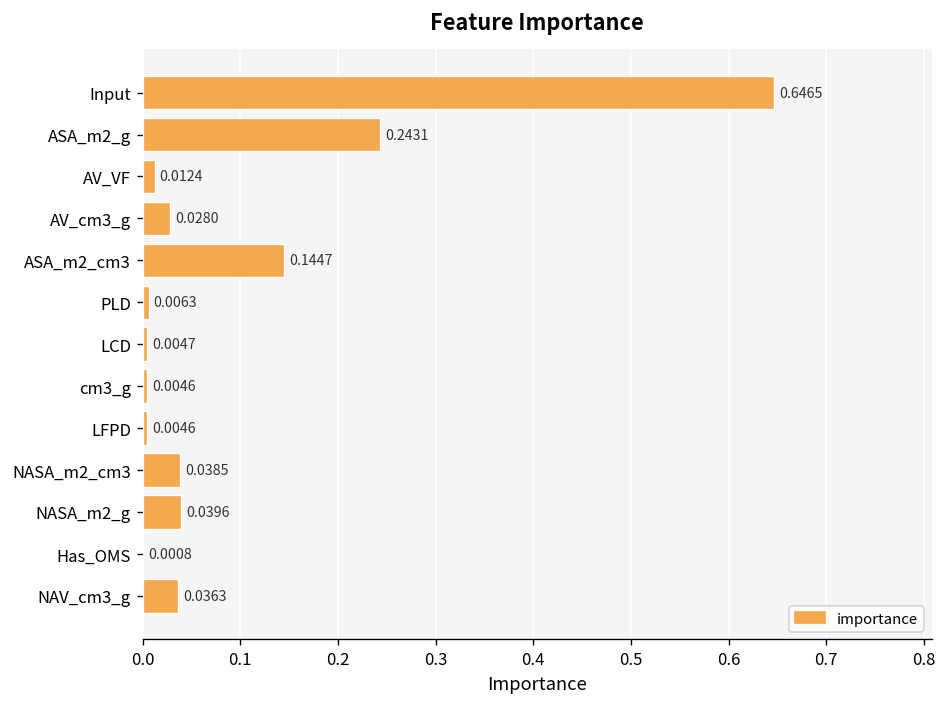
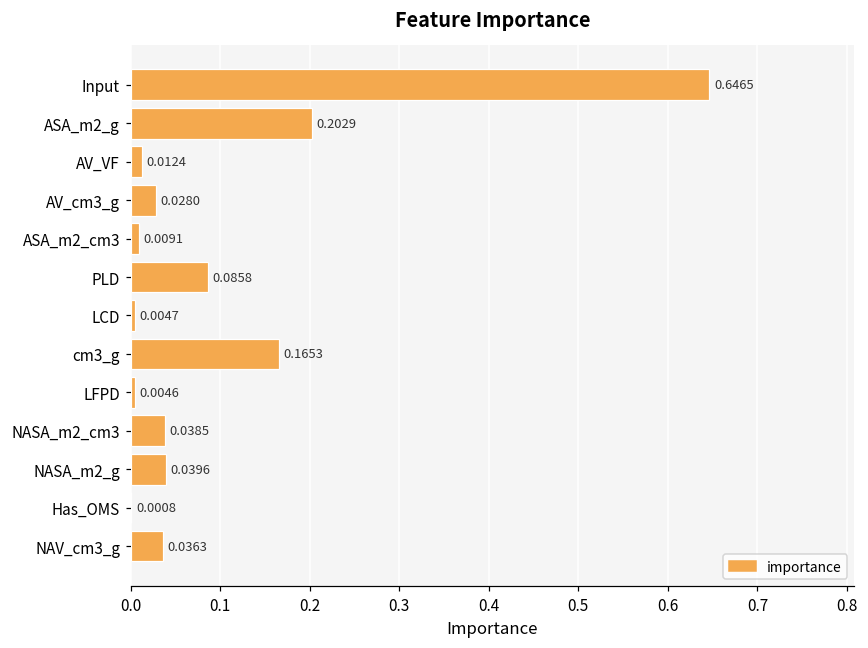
  {
    "Input": 0.6465,
-   "ASA_m2_g": 0.2431,
+   "ASA_m2_g": 0.2029,
    "AV_VF": 0.0124,
    "AV_cm3_g": 0.0280,
-   "ASA_m2_cm3": 0.1447,
-   "PLD": 0.0063,
+   "ASA_m2_cm3": 0.0091,
+   "PLD": 0.0858,
    "LCD": 0.0047,
-   "cm3_g": 0.0046,
+   "cm3_g": 0.1653,
    "LFPD": 0.0046,
    "NASA_m2_cm3": 0.0385,
    "NASA_m2_g": 0.0396,
    "Has_OMS": 0.0008,
    "NAV_cm3_g": 0.0363
  }
